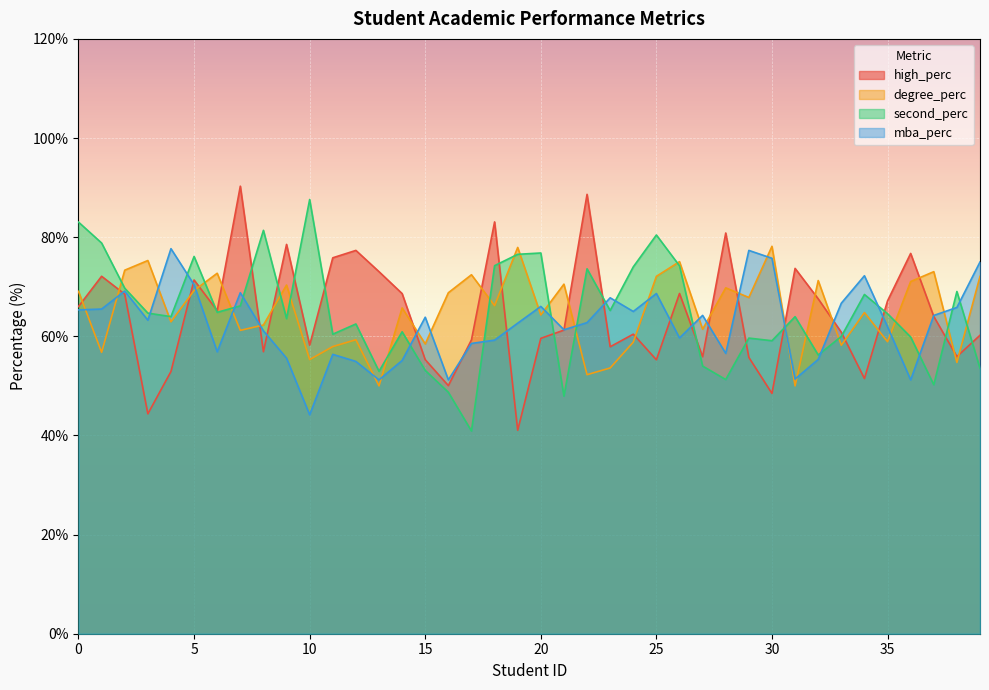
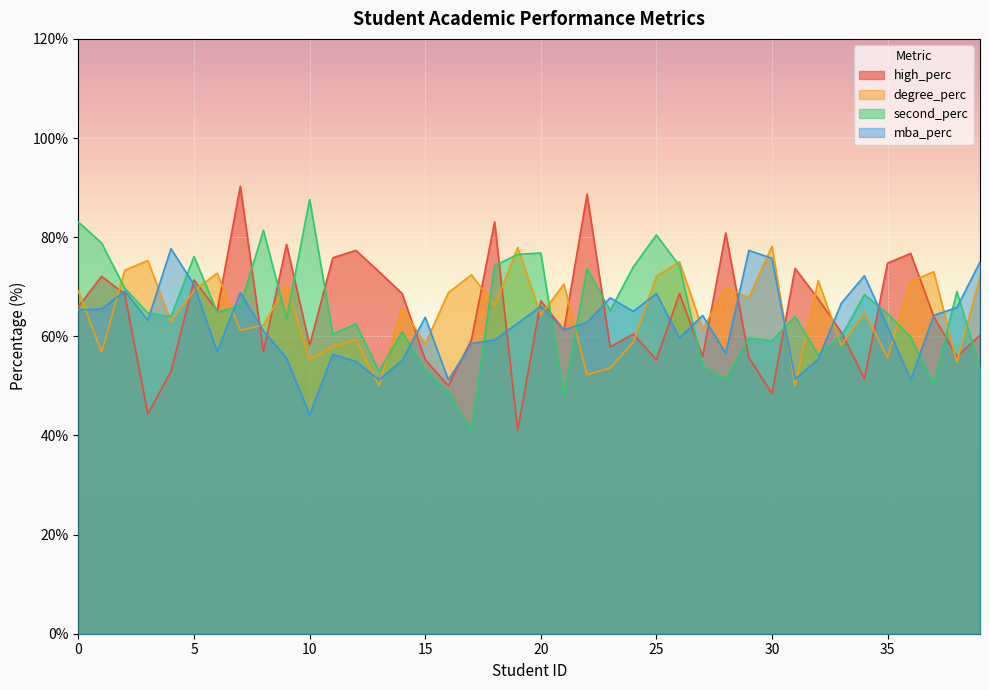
  {
    "high_perc": {
      "0": "66%",
      "5": "71%",
      "10": "58%",
      "15": "55%",
-     "20": "60%",
+     "20": "67%",
      "25": "55%",
      "30": "48%",
-     "35": "67%"
+     "35": "75%"
    },
    "degree_perc": {
      "0": "69%",
      "5": "69%",
      "10": "55%",
      "15": "58%",
      "20": "64%",
      "25": "72%",
      "30": "78%",
-     "35": "59%"
+     "35": "56%"
    },
    "second_perc": {
      "0": "83%",
      "5": "76%",
      "10": "88%",
      "15": "53%",
      "20": "77%",
      "25": "80%",
      "30": "59%",
      "35": "65%"
    },
    "mba_perc": {
      "0": "65%",
      "5": "70%",
      "10": "44%",
      "15": "64%",
      "20": "66%",
      "25": "69%",
      "30": "76%",
      "35": "62%"
    }
  }
